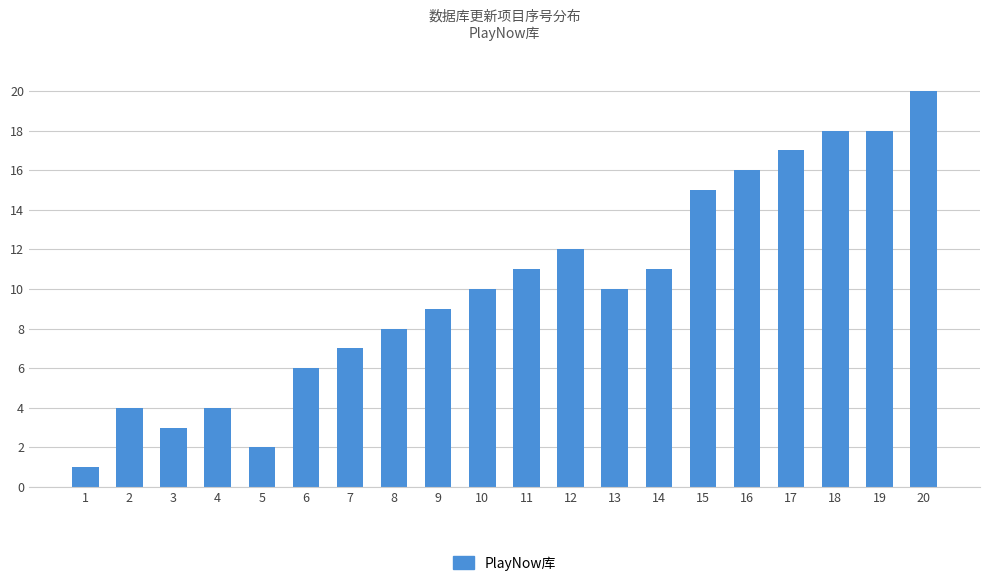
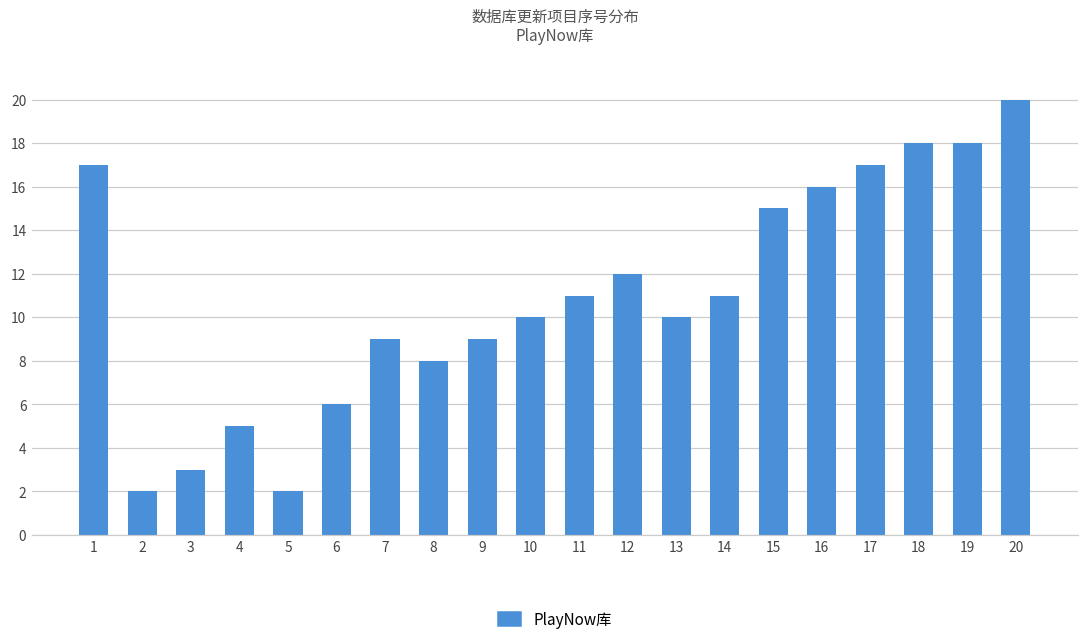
  {
-   "1": 1,
-   "2": 4,
+   "1": 17,
+   "2": 2,
    "3": 3,
-   "4": 4,
+   "4": 5,
    "5": 2,
    "6": 6,
-   "7": 7,
+   "7": 9,
    "8": 8,
    "9": 9,
    "10": 10,
    "11": 11,
    "12": 12,
    "13": 10,
    "14": 11,
    "15": 15,
    "16": 16,
    "17": 17,
    "18": 18,
    "19": 18,
    "20": 20
  }
